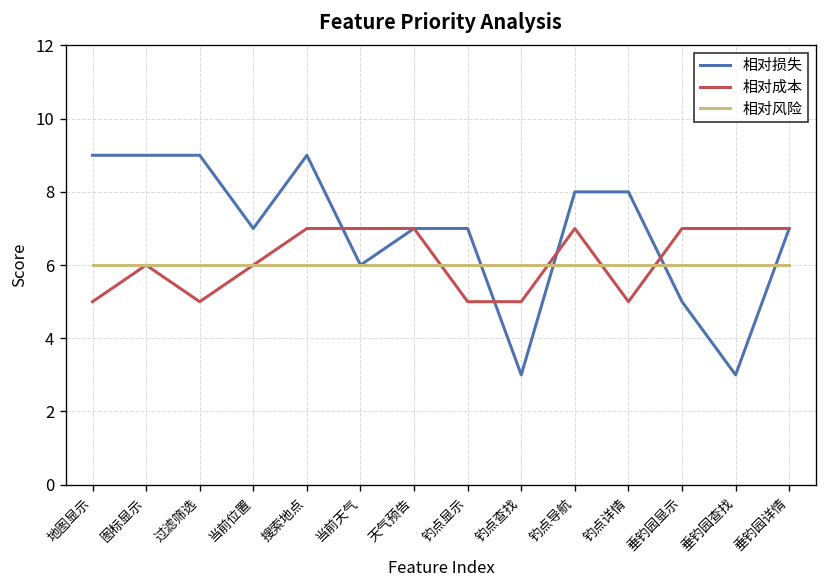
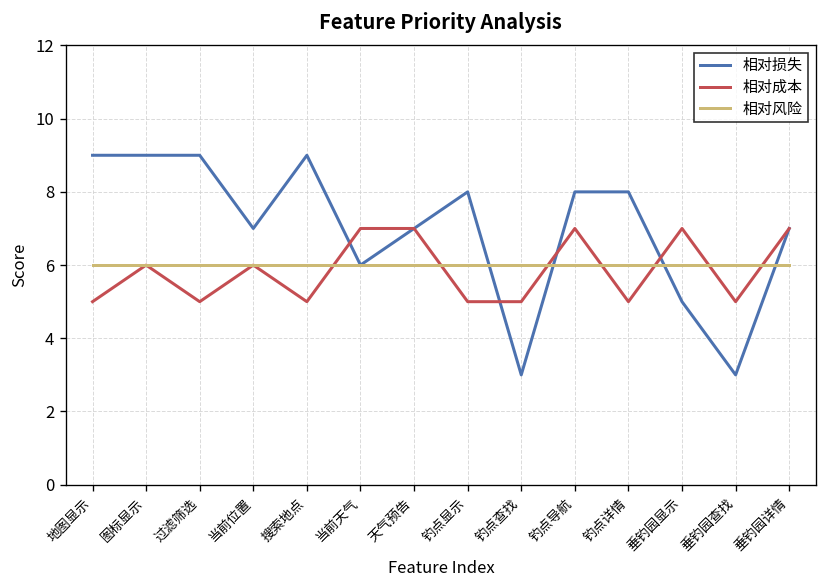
  {
    "相对损失": {
      "地图显示": 9,
      "图标显示": 9,
      "过滤筛选": 9,
      "当前位置": 7,
      "搜索地点": 9,
-     "钓点显示": 7,
+     "钓点显示": 8,
      "钓点查找": 3,
      "钓点导航": 8,
      "钓点详情": 8,
      "垂钓园显示": 5,
      "垂钓园查找": 3
    },
    "相对成本": {
      "地图显示": 5,
      "过滤筛选": 5,
-     "搜索地点": 7,
+     "搜索地点": 5,
      "当前天气": 7,
      "钓点显示": 5,
      "钓点查找": 5,
      "钓点导航": 7,
      "钓点详情": 5,
      "垂钓园显示": 7,
-     "垂钓园查找": 7
+     "垂钓园查找": 5
    },
    "相对风险": {
      "地图显示": 6,
      "过滤筛选": 6,
      "搜索地点": 6,
      "天气预告": 6,
      "钓点显示": 6,
      "钓点查找": 6,
      "钓点导航": 6,
      "钓点详情": 6,
      "垂钓园显示": 6,
      "垂钓园查找": 6,
      "垂钓园详情": 6
    }
  }
